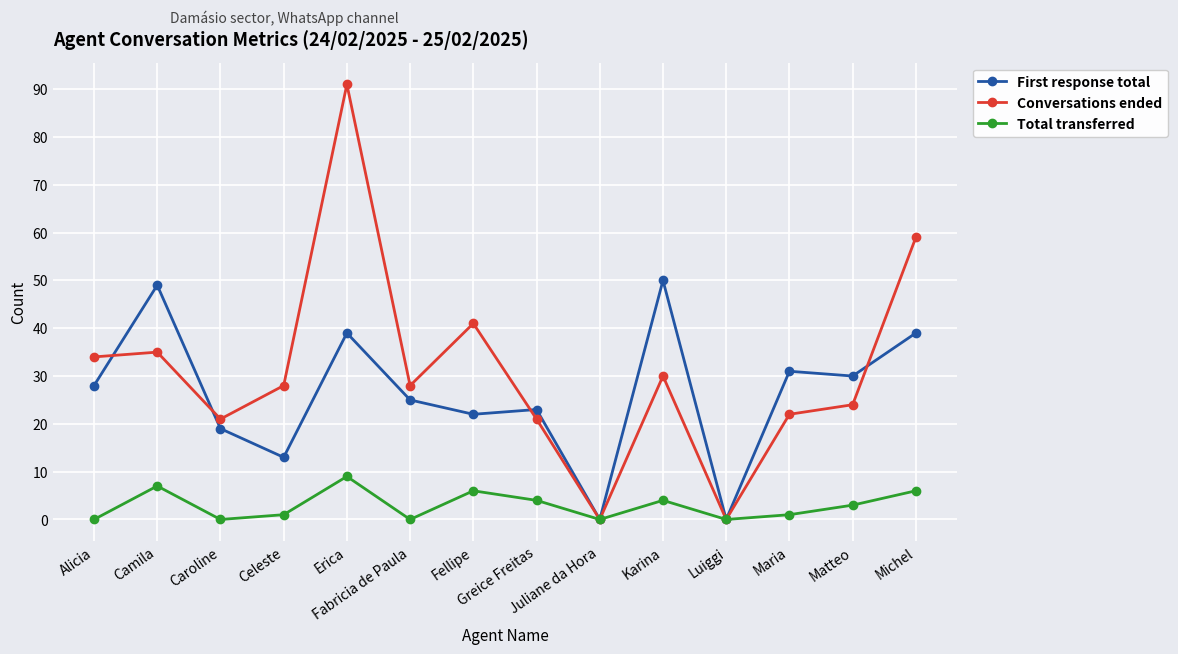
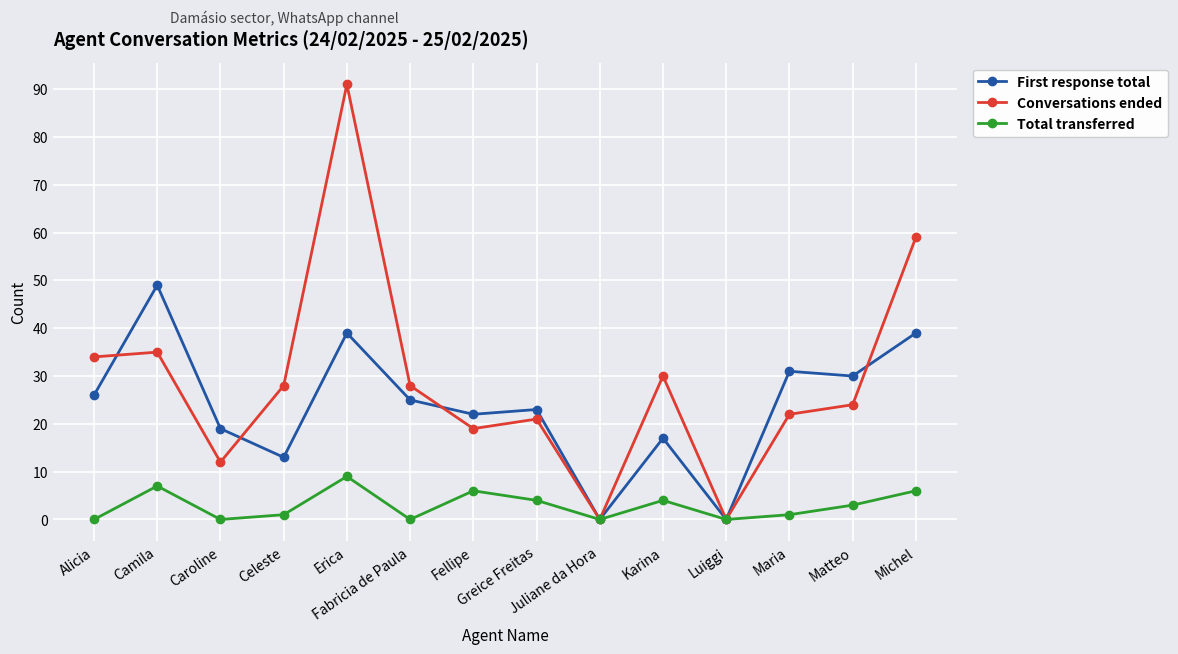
  {
    "First response total": {
-     "Alicia": 28,
+     "Alicia": 26,
      "Camila": 49,
      "Caroline": 19,
      "Celeste": 13,
      "Erica": 39,
      "Fabricia de Paula": 25,
      "Fellipe": 22,
      "Greice Freitas": 23,
-     "Karina": 50,
+     "Karina": 17,
      "Maria": 31,
      "Matteo": 30,
      "Michel": 39
    },
    "Conversations ended": {
      "Alicia": 34,
      "Camila": 35,
-     "Caroline": 21,
+     "Caroline": 12,
      "Celeste": 28,
      "Erica": 91,
      "Fabricia de Paula": 28,
-     "Fellipe": 41,
+     "Fellipe": 19,
      "Greice Freitas": 21,
      "Karina": 30,
      "Maria": 22,
      "Matteo": 24,
      "Michel": 59
    },
    "Total transferred": {
      "Alicia": 0,
      "Camila": 7,
      "Caroline": 0,
      "Celeste": 1,
      "Erica": 9,
      "Fabricia de Paula": 0,
      "Fellipe": 6,
      "Greice Freitas": 4,
      "Karina": 4,
      "Maria": 1,
      "Matteo": 3,
      "Michel": 6
    }
  }
